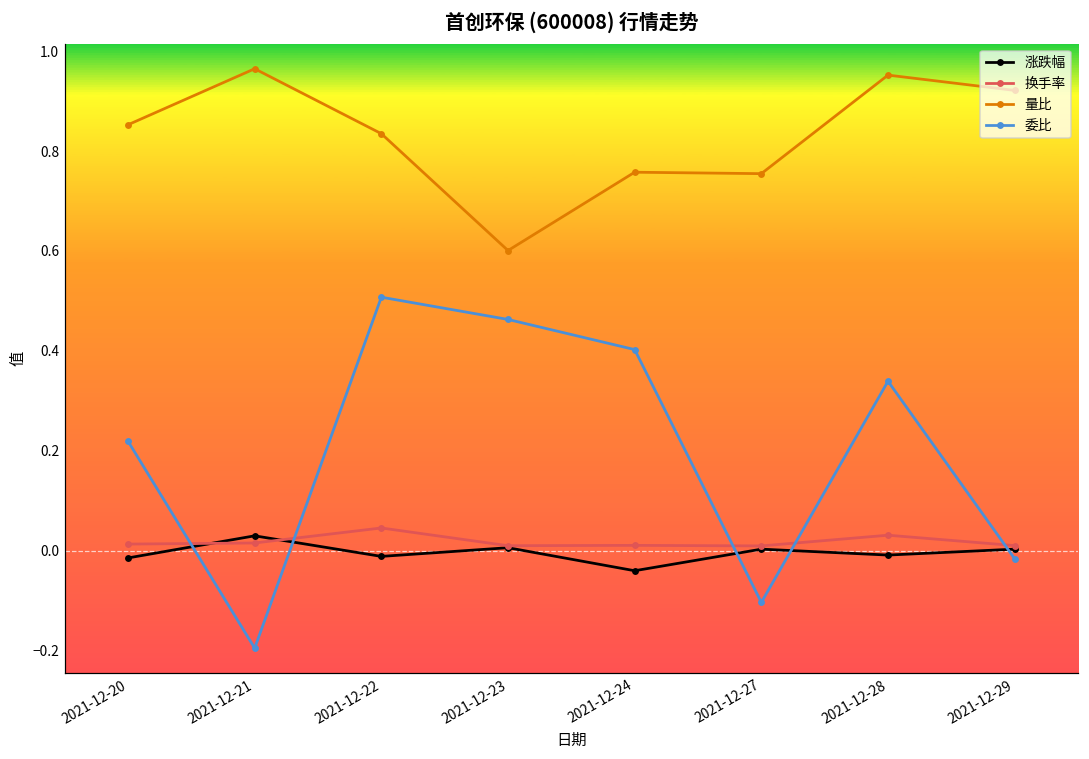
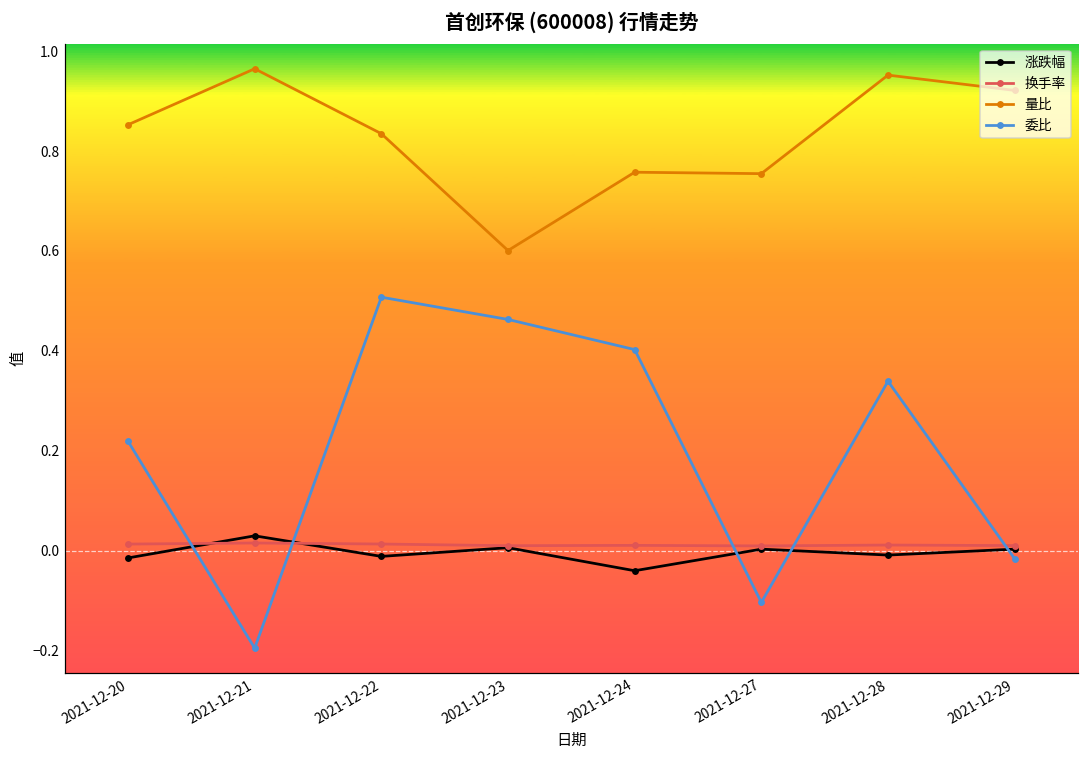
  {
    "涨跌幅": {
      "2021-12-20": -0.01,
      "2021-12-21": 0.03,
      "2021-12-22": -0.01,
      "2021-12-24": -0.04,
      "2021-12-27": 0.00,
      "2021-12-28": -0.01,
      "2021-12-29": 0.00
    },
    "换手率": {
      "2021-12-20": 0.01,
      "2021-12-21": 0.02,
-     "2021-12-22": 0.05,
+     "2021-12-22": 0.01,
      "2021-12-24": 0.01,
      "2021-12-27": 0.01,
-     "2021-12-28": 0.03,
+     "2021-12-28": 0.01,
      "2021-12-29": 0.01
    },
    "量比": {
      "2021-12-20": 0.85,
      "2021-12-21": 0.96,
      "2021-12-22": 0.83,
      "2021-12-23": 0.60,
      "2021-12-24": 0.76,
      "2021-12-27": 0.75,
      "2021-12-28": 0.95
    },
    "委比": {
      "2021-12-20": 0.22,
      "2021-12-21": -0.20,
      "2021-12-22": 0.51,
      "2021-12-23": 0.46,
      "2021-12-24": 0.40,
      "2021-12-27": -0.10,
      "2021-12-28": 0.34,
      "2021-12-29": -0.02
    }
  }
